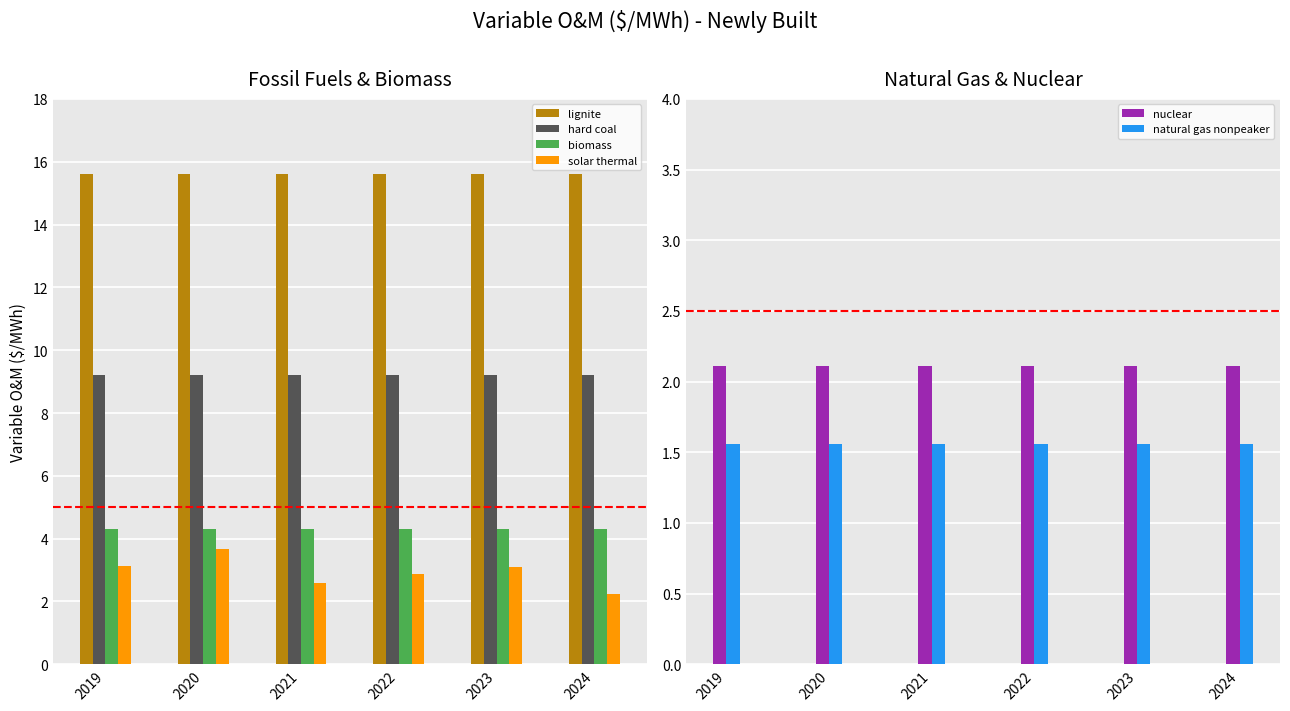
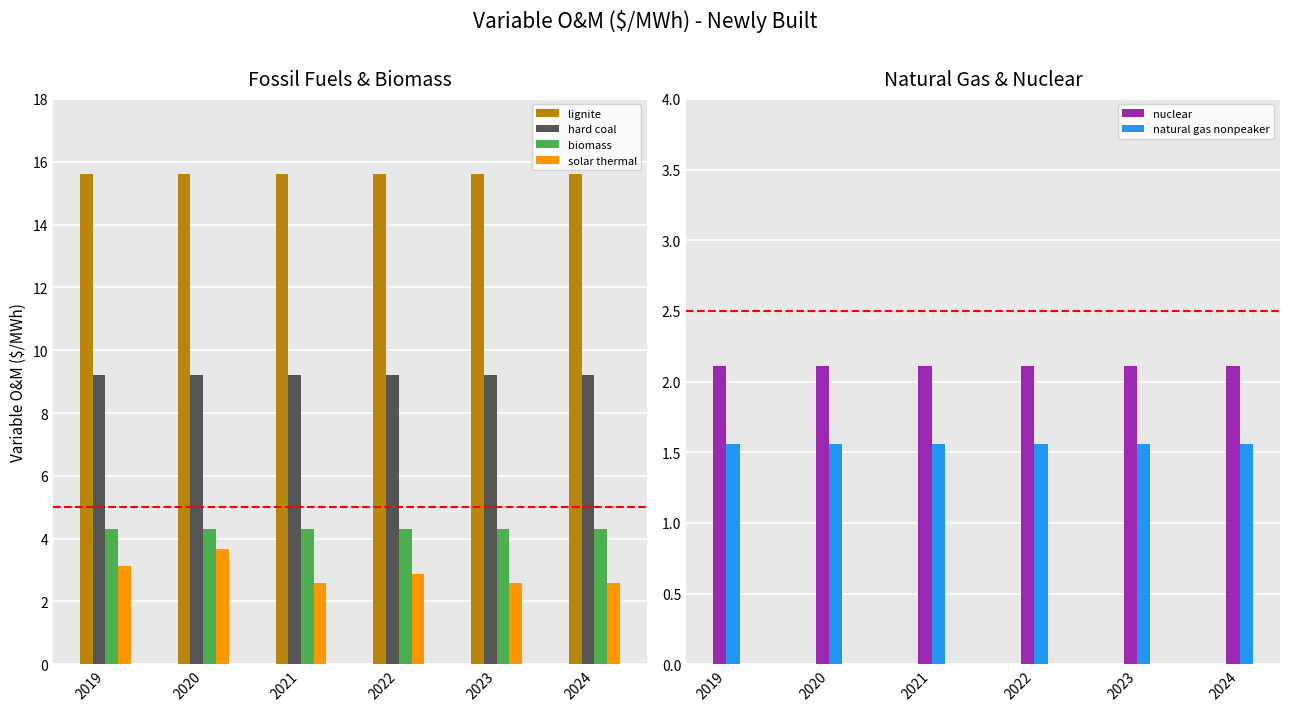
  {
    "Fossil Fuels & Biomass": {
      "lignite": {
        "2019": 15.6,
        "2020": 15.6,
        "2021": 15.6,
        "2022": 15.6,
        "2023": 15.6,
        "2024": 15.6
      },
      "hard coal": {
        "2019": 9.2,
        "2020": 9.2,
        "2021": 9.2,
        "2022": 9.2,
        "2023": 9.2,
        "2024": 9.2
      },
      "biomass": {
        "2019": 4.3,
        "2020": 4.3,
        "2021": 4.3,
        "2022": 4.3,
        "2023": 4.3,
        "2024": 4.3
      },
      "solar thermal": {
        "2019": 3.1,
        "2020": 3.7,
        "2021": 2.6,
        "2022": 2.9,
-       "2023": 3.1,
-       "2024": 2.2
+       "2023": 2.6,
+       "2024": 2.6
      }
    },
    "Natural Gas & Nuclear": {
      "nuclear": {
        "2019": 2.11,
        "2020": 2.11,
        "2021": 2.11,
        "2022": 2.11,
        "2023": 2.11,
        "2024": 2.11
      },
      "natural gas nonpeaker": {
        "2019": 1.56,
        "2020": 1.56,
        "2021": 1.56,
        "2022": 1.56,
        "2023": 1.56,
        "2024": 1.56
      }
    }
  }
